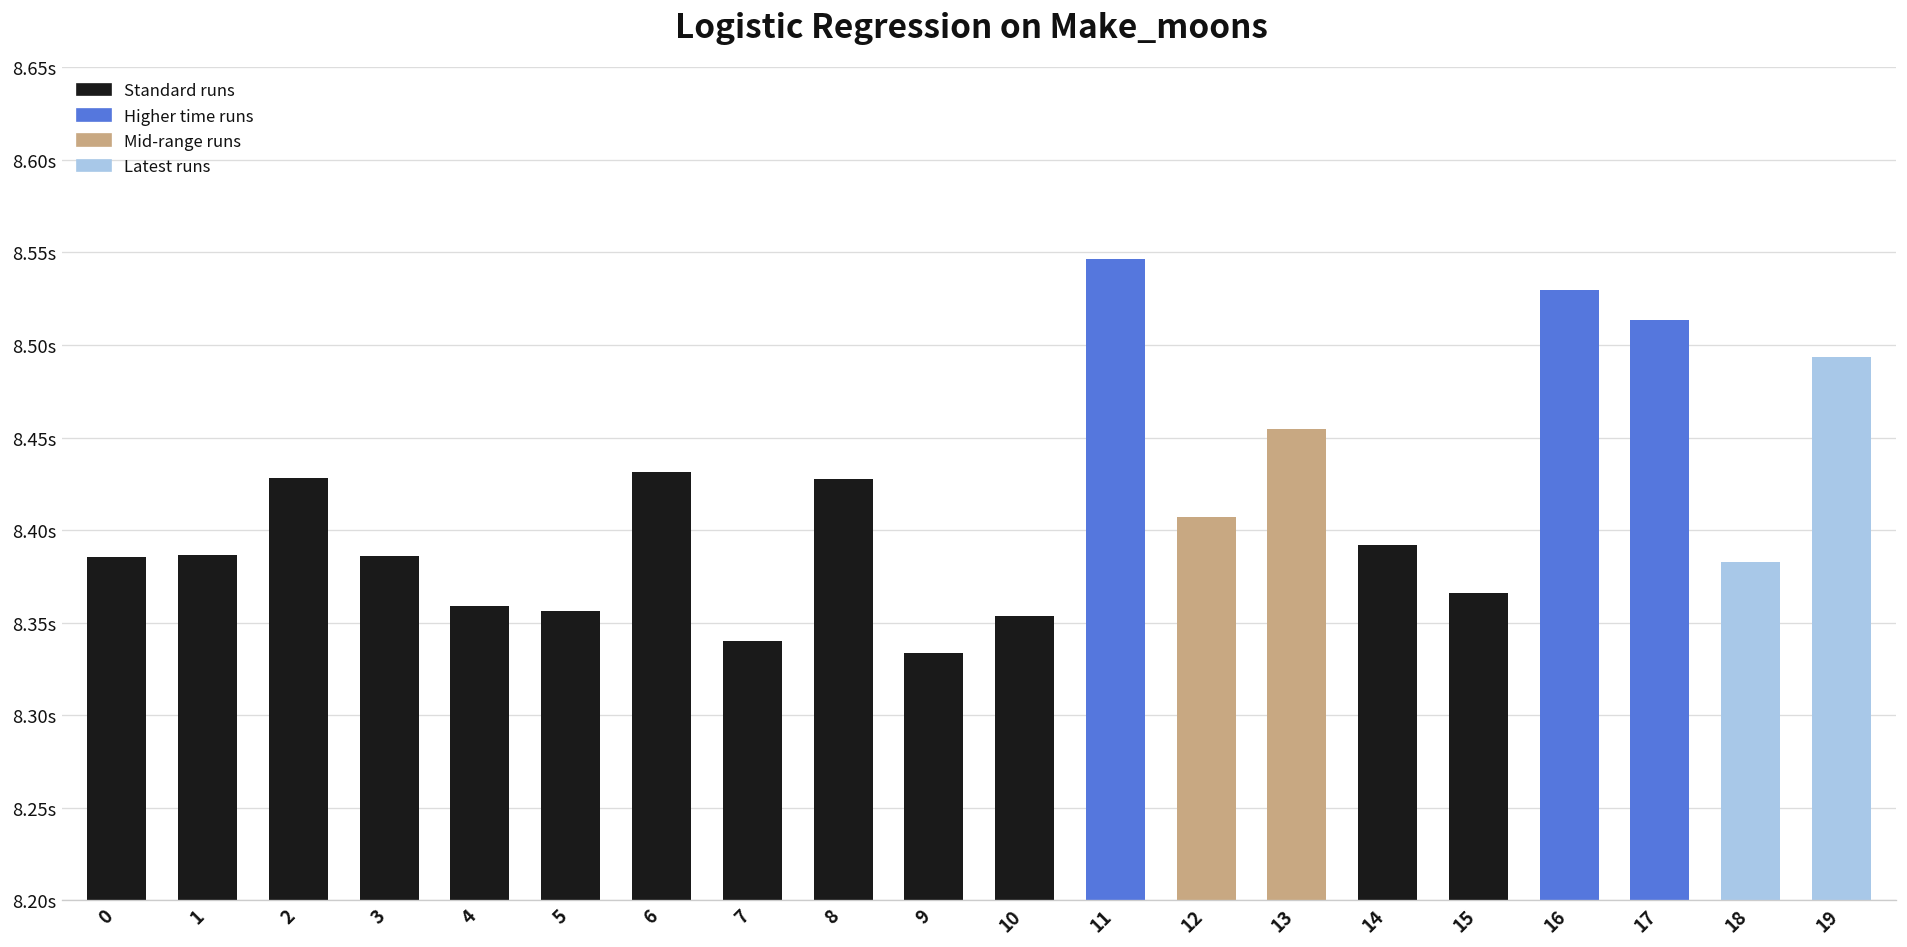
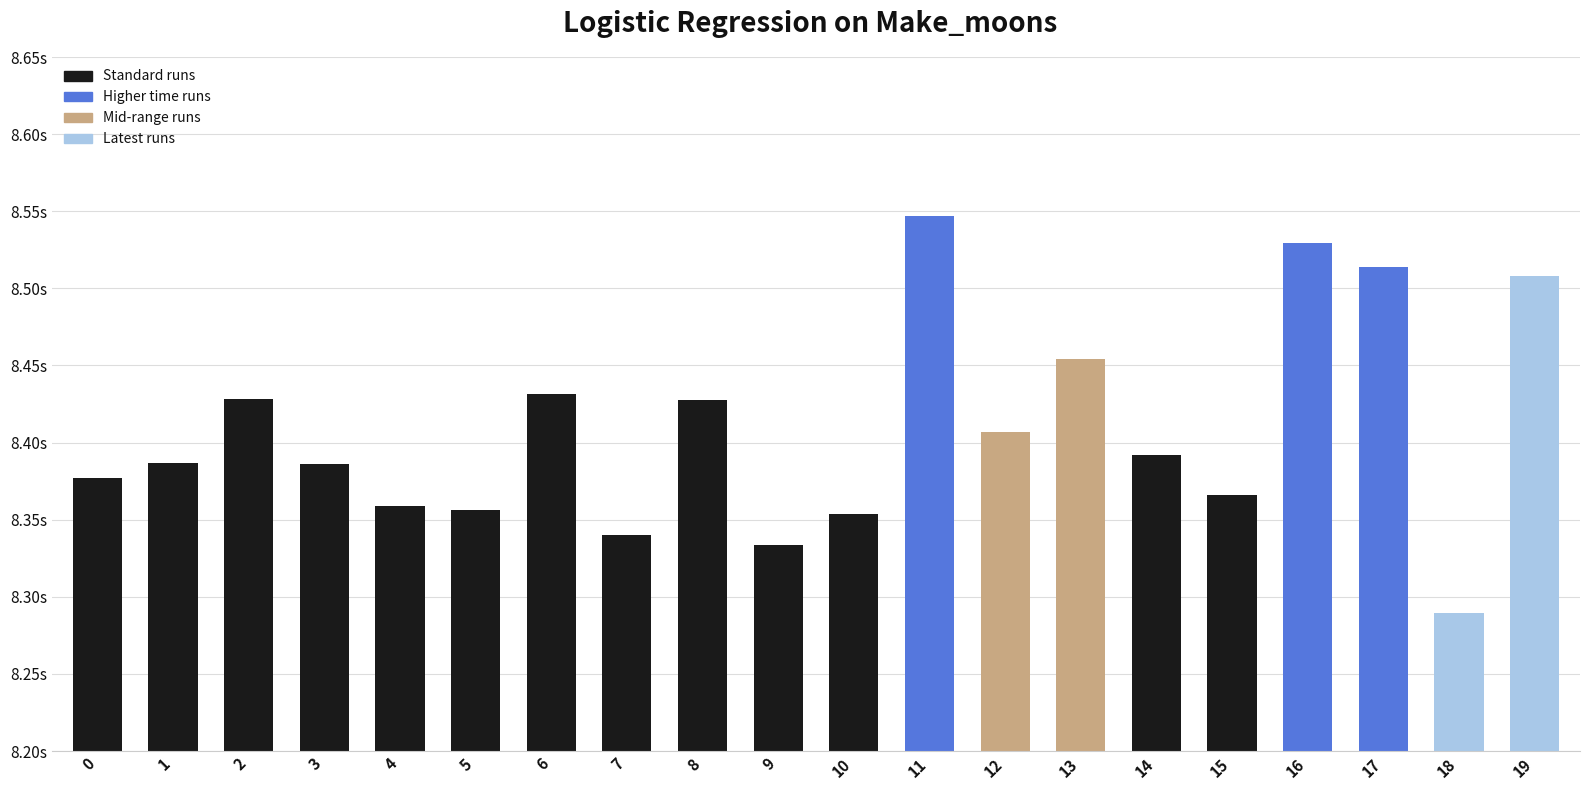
  {
-   "0": "8.386s",
+   "0": "8.377s",
    "1": "8.387s",
    "2": "8.428s",
    "3": "8.386s",
    "4": "8.359s",
    "5": "8.356s",
    "6": "8.431s",
    "7": "8.340s",
    "8": "8.428s",
    "9": "8.334s",
    "10": "8.354s",
    "11": "8.547s",
    "12": "8.407s",
    "13": "8.455s",
    "14": "8.392s",
    "15": "8.366s",
    "16": "8.530s",
    "17": "8.514s",
-   "18": "8.383s",
-   "19": "8.493s"
+   "18": "8.289s",
+   "19": "8.508s"
  }
